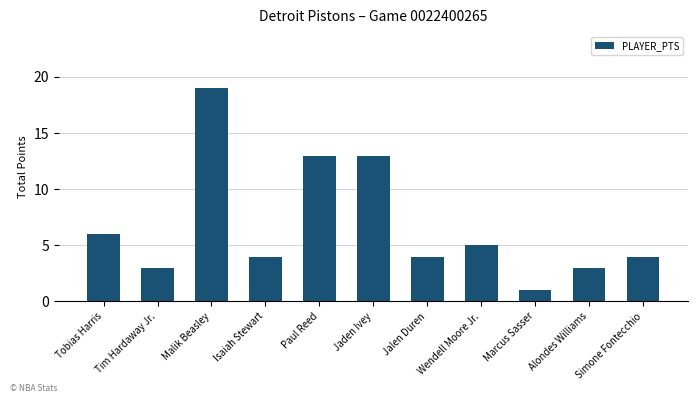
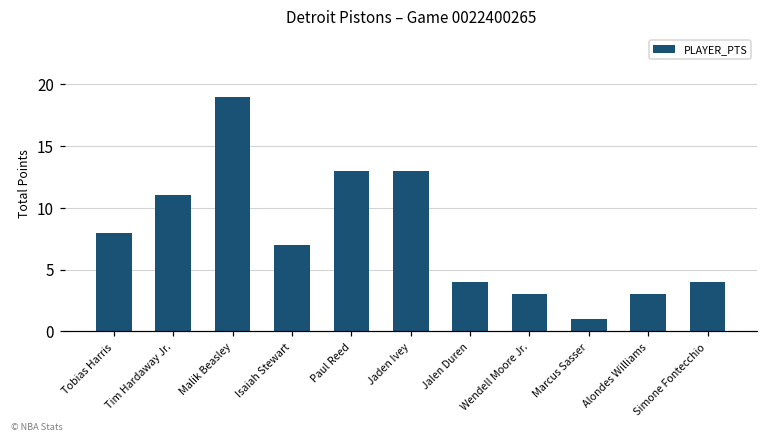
  {
-   "Tobias Harris": 6,
-   "Tim Hardaway Jr.": 3,
+   "Tobias Harris": 8,
+   "Tim Hardaway Jr.": 11,
    "Malik Beasley": 19,
-   "Isaiah Stewart": 4,
+   "Isaiah Stewart": 7,
    "Paul Reed": 13,
    "Jaden Ivey": 13,
    "Jalen Duren": 4,
-   "Wendell Moore Jr.": 5,
+   "Wendell Moore Jr.": 3,
    "Marcus Sasser": 1,
    "Alondes Williams": 3,
    "Simone Fontecchio": 4
  }
